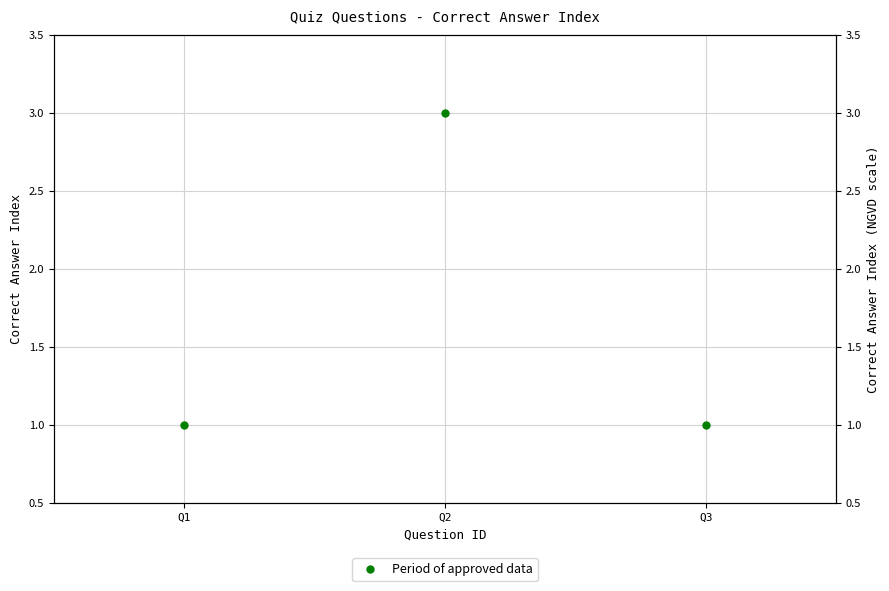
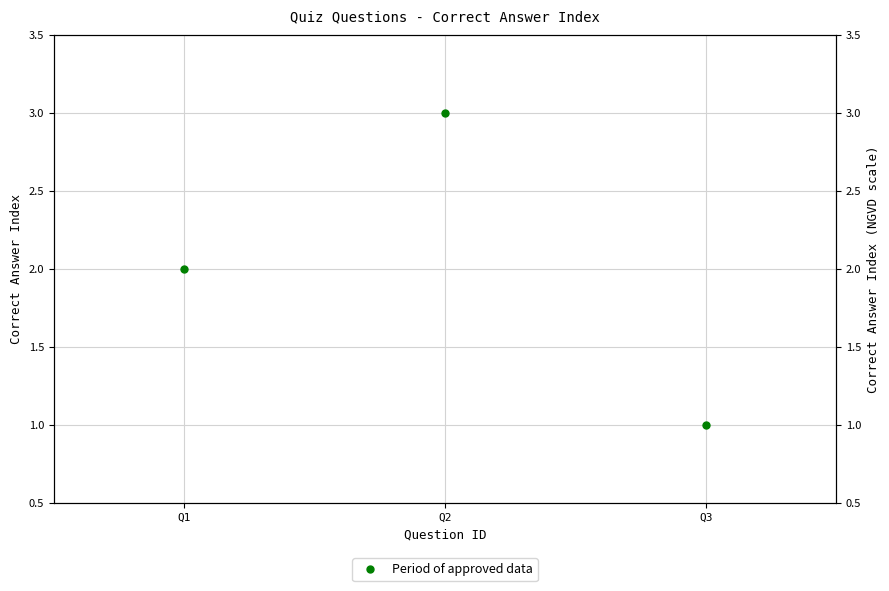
  {
-   "Q1": 1,
+   "Q1": 2,
    "Q2": 3,
    "Q3": 1
  }
